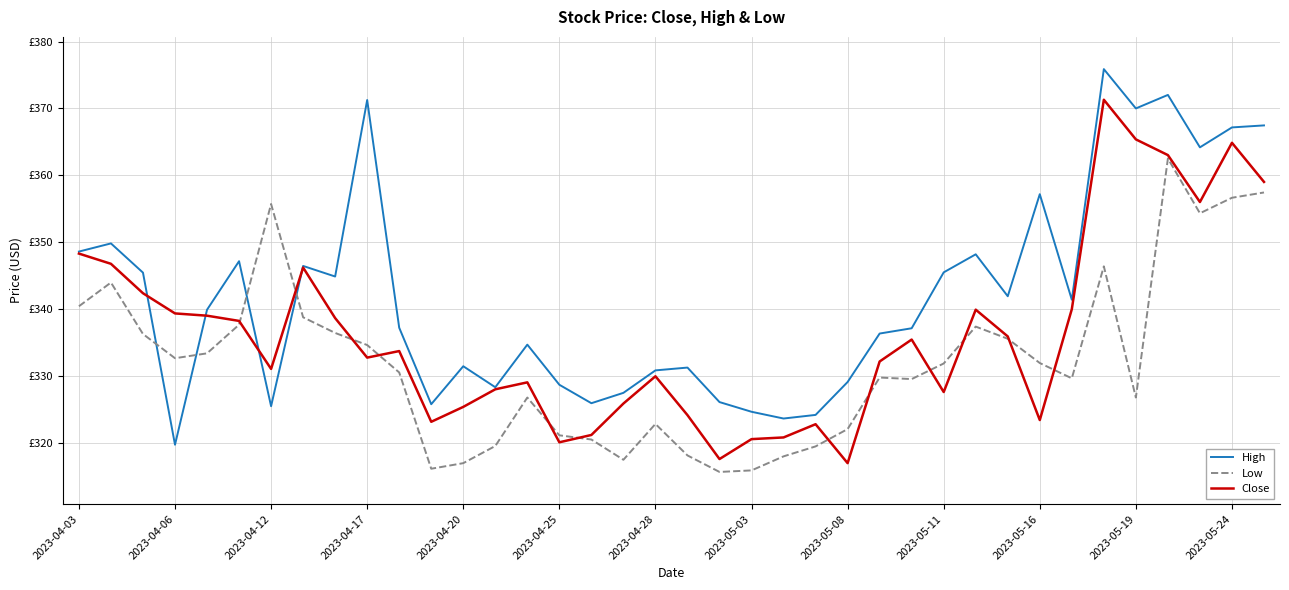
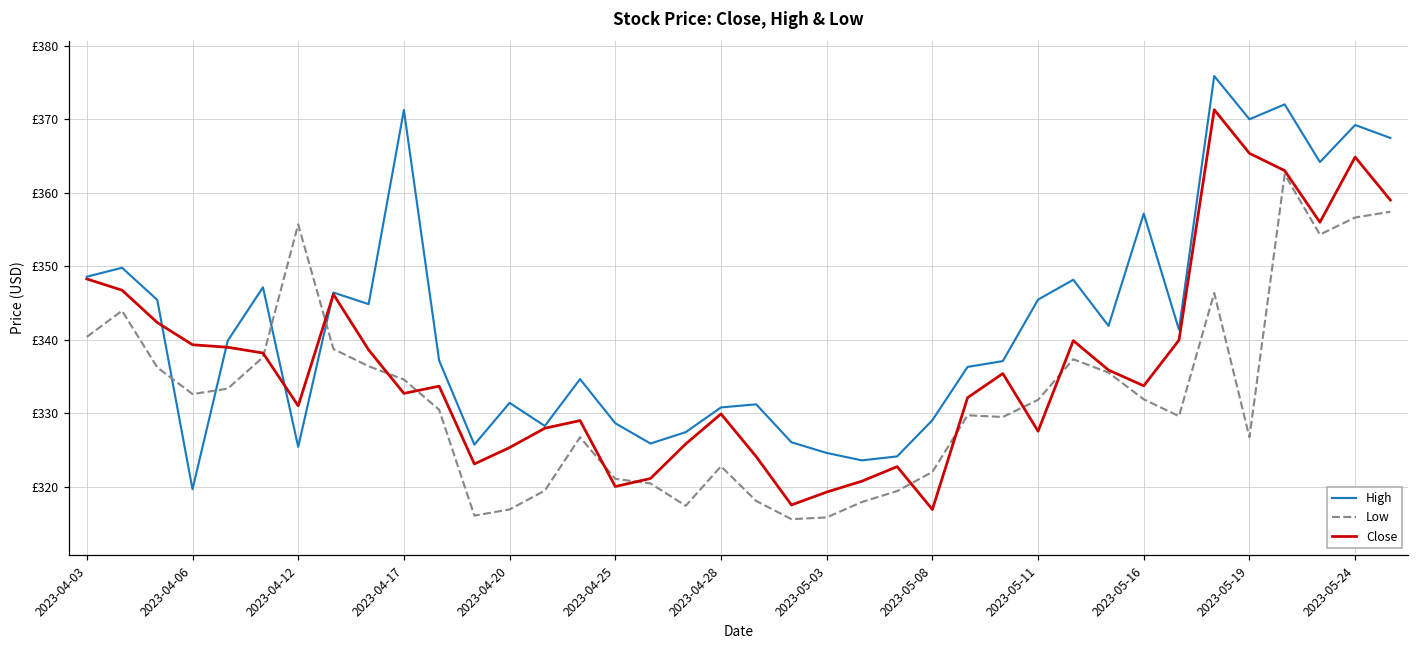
  {
    "High": {
      "2023-04-06": "£320",
      "2023-04-12": "£325",
      "2023-04-17": "£371",
      "2023-04-20": "£331",
      "2023-04-25": "£329",
      "2023-04-28": "£331",
      "2023-05-03": "£325",
      "2023-05-08": "£329",
      "2023-05-11": "£345",
      "2023-05-16": "£357",
      "2023-05-19": "£370",
-     "2023-05-24": "£367"
+     "2023-05-24": "£369"
    },
    "Low": {
      "2023-04-03": "£340",
      "2023-04-06": "£333",
      "2023-04-12": "£356",
      "2023-04-17": "£335",
      "2023-04-20": "£317",
      "2023-04-25": "£321",
      "2023-04-28": "£323",
      "2023-05-03": "£316",
      "2023-05-08": "£322",
      "2023-05-11": "£332",
      "2023-05-16": "£332",
      "2023-05-19": "£327",
      "2023-05-24": "£357"
    },
    "Close": {
      "2023-04-06": "£339",
      "2023-04-12": "£331",
      "2023-04-17": "£333",
      "2023-04-20": "£325",
      "2023-04-25": "£320",
      "2023-04-28": "£330",
-     "2023-05-03": "£321",
+     "2023-05-03": "£319",
      "2023-05-08": "£317",
      "2023-05-11": "£328",
-     "2023-05-16": "£323",
+     "2023-05-16": "£334",
      "2023-05-19": "£365",
      "2023-05-24": "£365"
    }
  }
